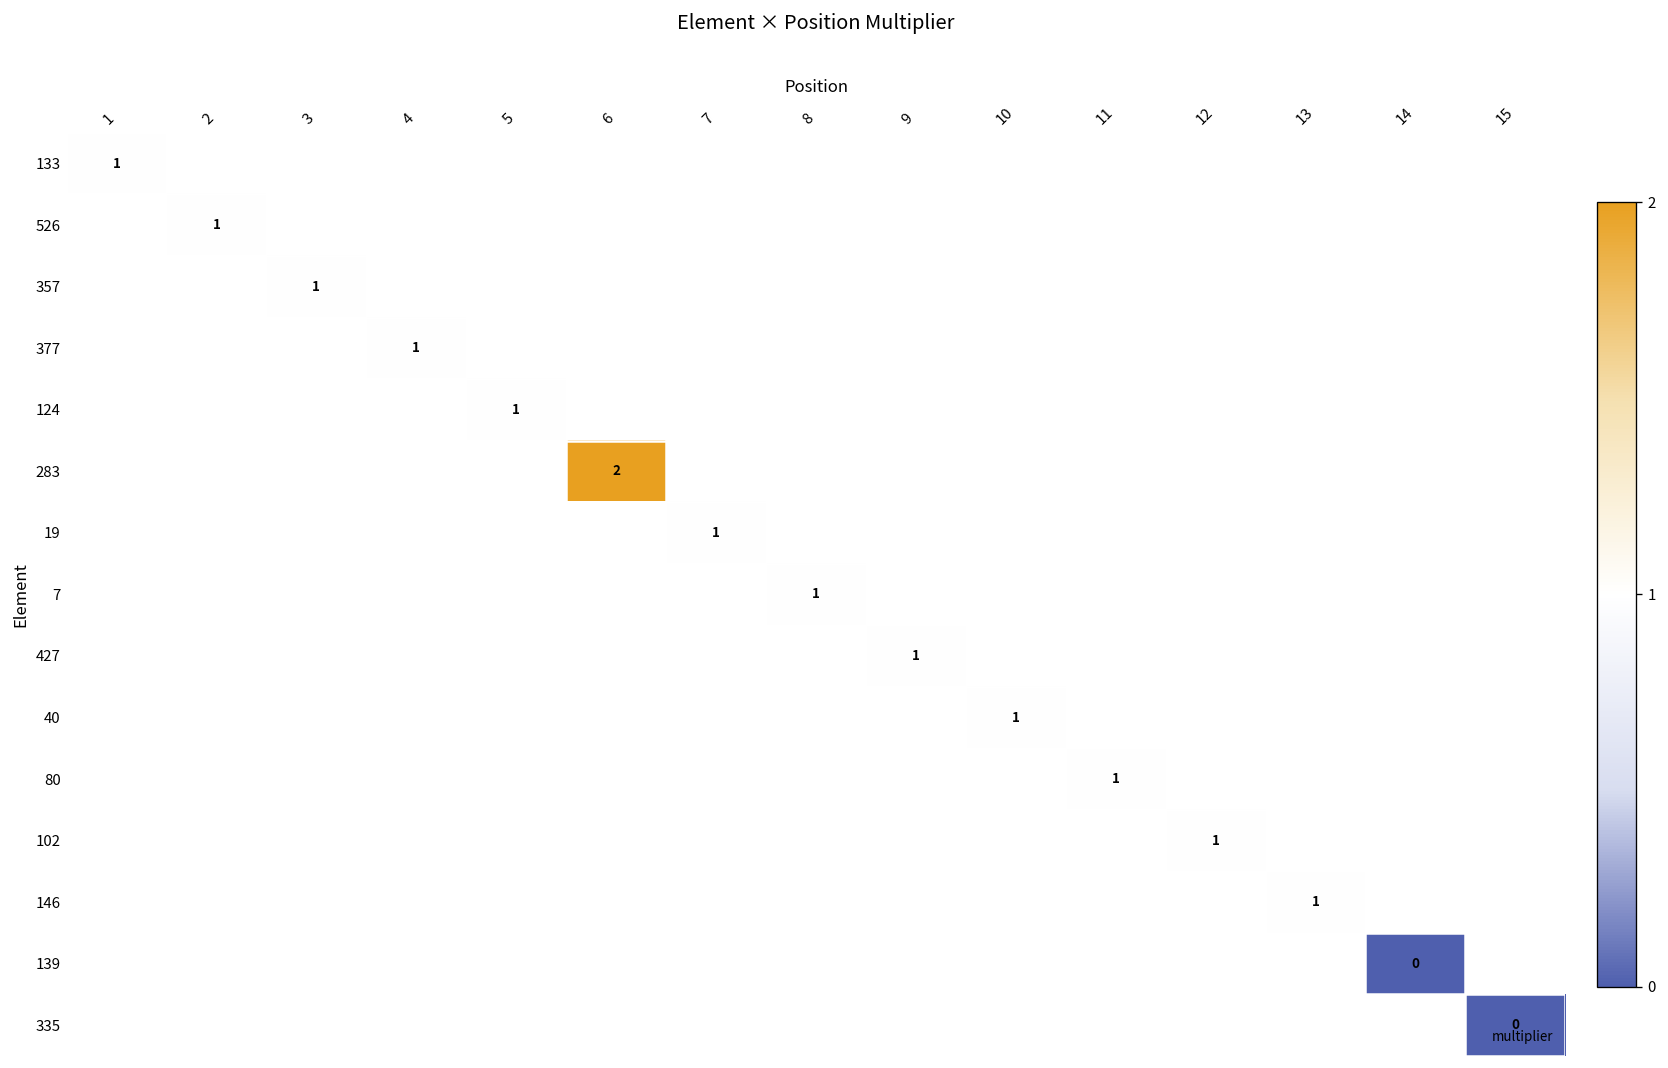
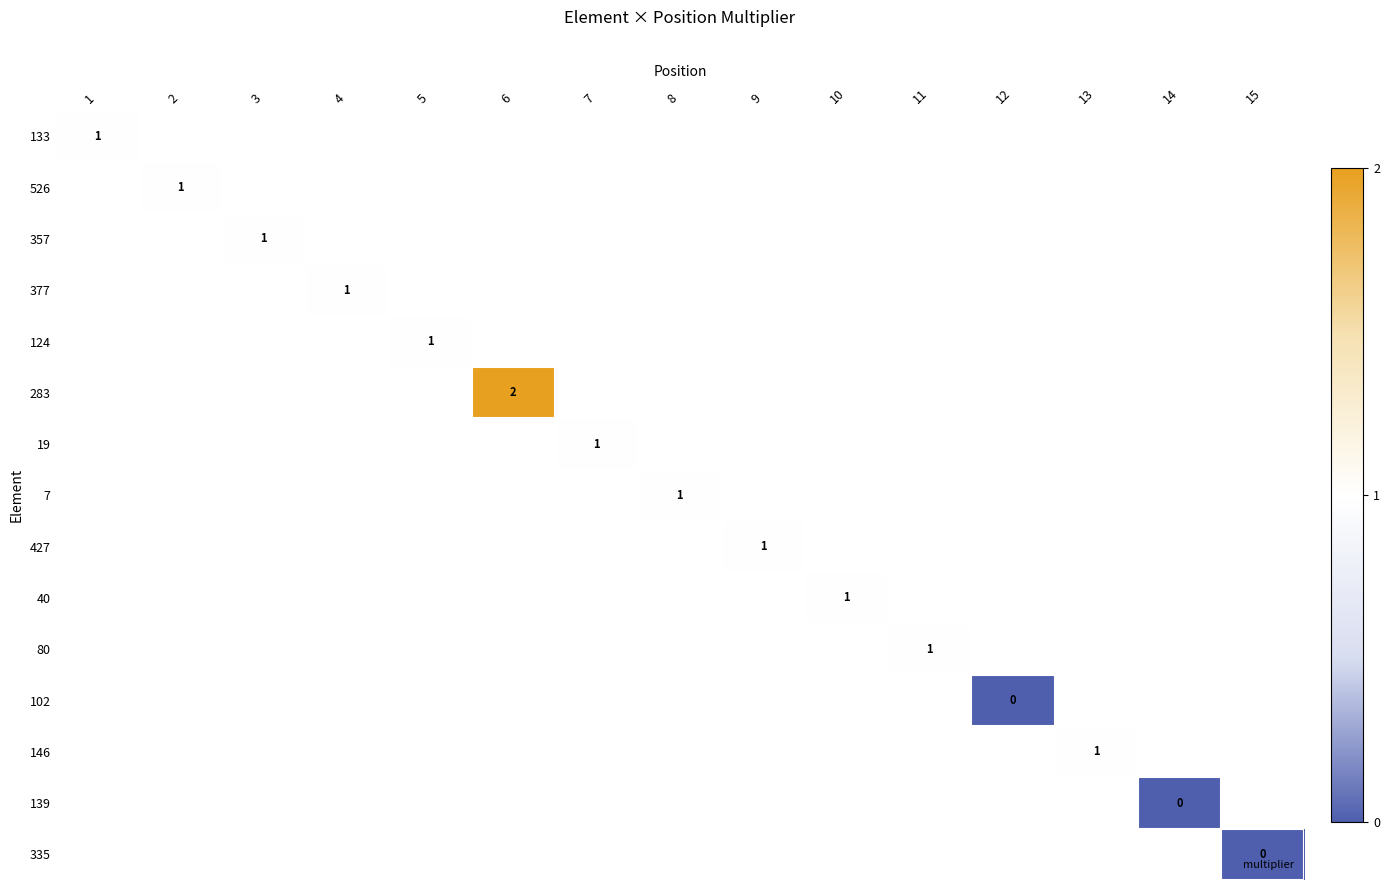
  {
    "133": {
      "1": 1
    },
    "526": {
      "2": 1
    },
    "357": {
      "3": 1
    },
    "377": {
      "4": 1
    },
    "124": {
      "5": 1
    },
    "283": {
      "6": 2
    },
    "19": {
      "7": 1
    },
    "7": {
      "8": 1
    },
    "427": {
      "9": 1
    },
    "40": {
      "10": 1
    },
    "80": {
      "11": 1
    },
    "102": {
-     "12": 1
+     "12": 0
    },
    "146": {
      "13": 1
    },
    "139": {
      "14": 0
    },
    "335": {
      "15": 0
    }
  }
